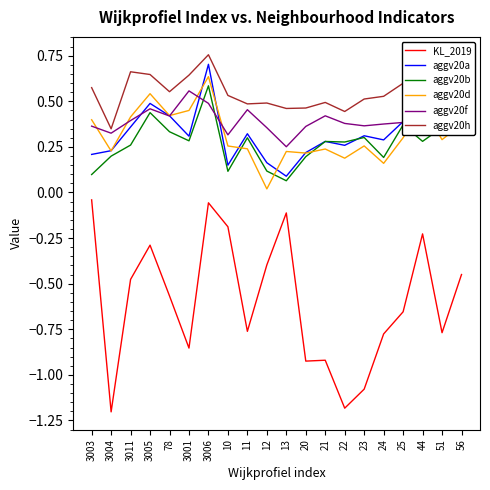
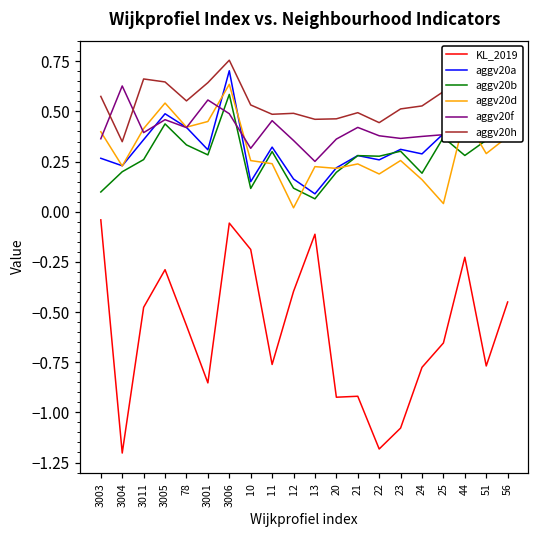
  {
    "KL_2019": {
      "3003": -0.04,
      "3004": -1.20,
      "3011": -0.48,
      "3005": -0.29,
      "78": -0.57,
      "3001": -0.85,
      "3006": -0.06,
      "10": -0.19,
      "11": -0.76,
      "12": -0.40,
      "13": -0.11,
      "20": -0.92,
      "21": -0.92,
      "22": -1.18,
      "23": -1.08,
      "24": -0.78,
      "25": -0.65,
      "44": -0.23,
      "51": -0.77,
      "56": -0.45
    },
    "aggv20a": {
-     "3003": 0.21,
+     "3003": 0.27,
      "3011": 0.36,
      "3005": 0.49,
      "3001": 0.31,
      "3006": 0.70,
      "10": 0.15,
      "11": 0.32,
      "12": 0.16,
      "13": 0.09,
      "22": 0.26,
      "24": 0.29
    },
    "aggv20b": {
      "3003": 0.10,
      "3004": 0.20,
      "3011": 0.26,
      "3005": 0.44,
      "78": 0.33,
      "3001": 0.28,
      "3006": 0.58,
      "10": 0.12,
      "11": 0.30,
      "12": 0.12,
      "13": 0.06,
      "20": 0.20,
      "22": 0.28,
      "24": 0.19,
      "44": 0.28
    },
    "aggv20d": {
      "3003": 0.40,
      "3011": 0.41,
      "3005": 0.54,
      "3001": 0.45,
      "3006": 0.64,
      "10": 0.25,
      "11": 0.24,
      "12": 0.02,
      "13": 0.22,
      "21": 0.24,
      "22": 0.19,
      "23": 0.26,
      "24": 0.16,
-     "25": 0.30,
+     "25": 0.04,
      "51": 0.29
    },
    "aggv20f": {
      "3003": 0.36,
-     "3004": 0.33,
+     "3004": 0.63,
      "3011": 0.39,
      "3005": 0.46,
      "3001": 0.56,
      "3006": 0.49,
      "10": 0.32,
      "11": 0.45,
      "12": 0.36,
      "13": 0.25,
      "20": 0.36,
      "21": 0.42,
      "22": 0.38,
      "23": 0.37,
      "24": 0.38
    },
    "aggv20h": {
      "3003": 0.57,
      "3004": 0.35,
      "3011": 0.66,
      "3005": 0.65,
      "78": 0.55,
      "3001": 0.64,
      "3006": 0.76,
      "10": 0.53,
      "11": 0.49,
      "12": 0.49,
      "13": 0.46,
      "20": 0.46,
      "21": 0.49,
      "22": 0.44,
      "23": 0.51,
      "24": 0.53
    }
  }
